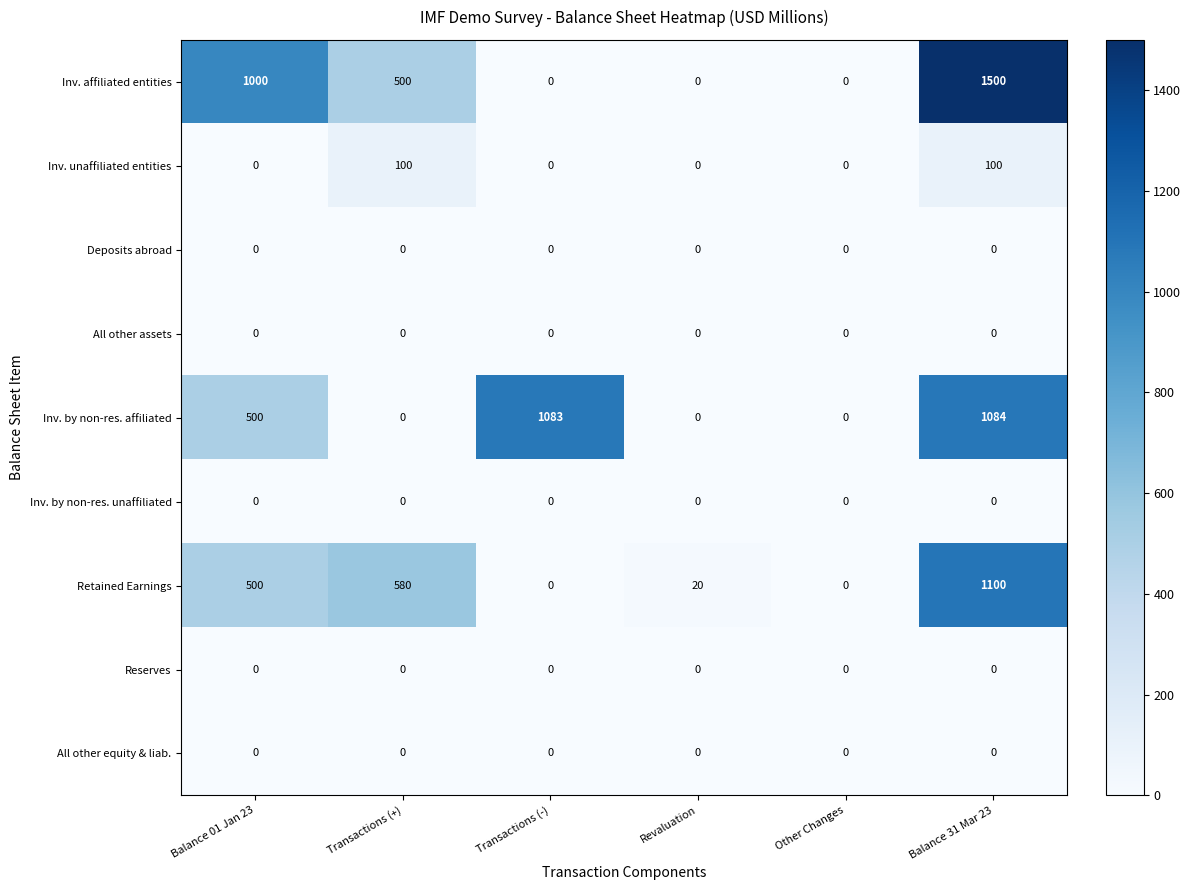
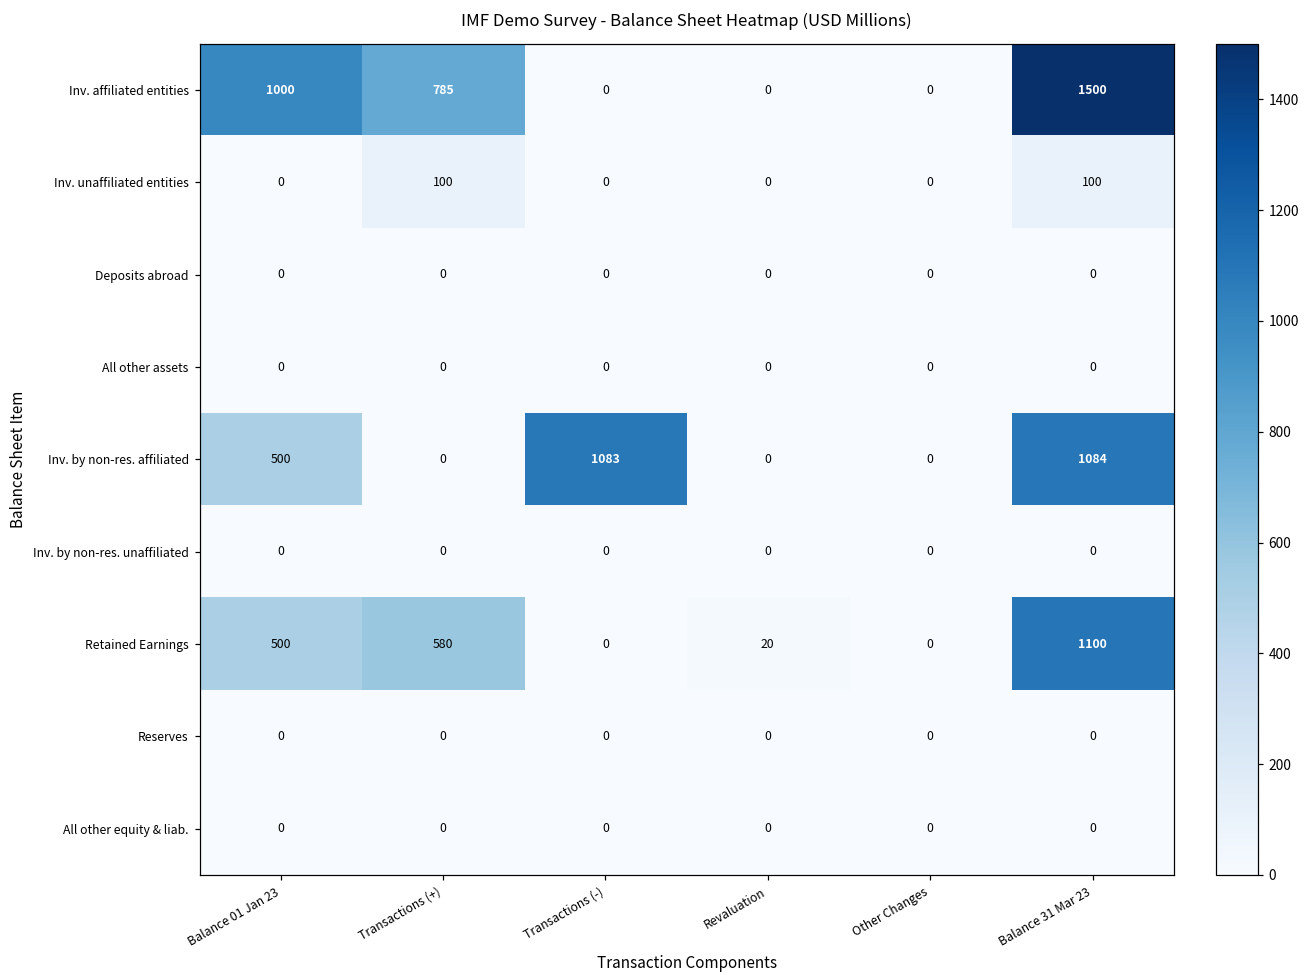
  {
    "Inv. affiliated entities": {
      "Balance 01 Jan 23": 1000,
-     "Transactions (+)": 500,
+     "Transactions (+)": 785,
      "Transactions (-)": 0,
      "Revaluation": 0,
      "Other Changes": 0,
      "Balance 31 Mar 23": 1500
    },
    "Inv. unaffiliated entities": {
      "Balance 01 Jan 23": 0,
      "Transactions (+)": 100,
      "Transactions (-)": 0,
      "Revaluation": 0,
      "Other Changes": 0,
      "Balance 31 Mar 23": 100
    },
    "Deposits abroad": {
      "Balance 01 Jan 23": 0,
      "Transactions (+)": 0,
      "Transactions (-)": 0,
      "Revaluation": 0,
      "Other Changes": 0,
      "Balance 31 Mar 23": 0
    },
    "All other assets": {
      "Balance 01 Jan 23": 0,
      "Transactions (+)": 0,
      "Transactions (-)": 0,
      "Revaluation": 0,
      "Other Changes": 0,
      "Balance 31 Mar 23": 0
    },
    "Inv. by non-res. affiliated": {
      "Balance 01 Jan 23": 500,
      "Transactions (+)": 0,
      "Transactions (-)": 1083,
      "Revaluation": 0,
      "Other Changes": 0,
      "Balance 31 Mar 23": 1084
    },
    "Inv. by non-res. unaffiliated": {
      "Balance 01 Jan 23": 0,
      "Transactions (+)": 0,
      "Transactions (-)": 0,
      "Revaluation": 0,
      "Other Changes": 0,
      "Balance 31 Mar 23": 0
    },
    "Retained Earnings": {
      "Balance 01 Jan 23": 500,
      "Transactions (+)": 580,
      "Transactions (-)": 0,
      "Revaluation": 20,
      "Other Changes": 0,
      "Balance 31 Mar 23": 1100
    },
    "Reserves": {
      "Balance 01 Jan 23": 0,
      "Transactions (+)": 0,
      "Transactions (-)": 0,
      "Revaluation": 0,
      "Other Changes": 0,
      "Balance 31 Mar 23": 0
    },
    "All other equity & liab.": {
      "Balance 01 Jan 23": 0,
      "Transactions (+)": 0,
      "Transactions (-)": 0,
      "Revaluation": 0,
      "Other Changes": 0,
      "Balance 31 Mar 23": 0
    }
  }
